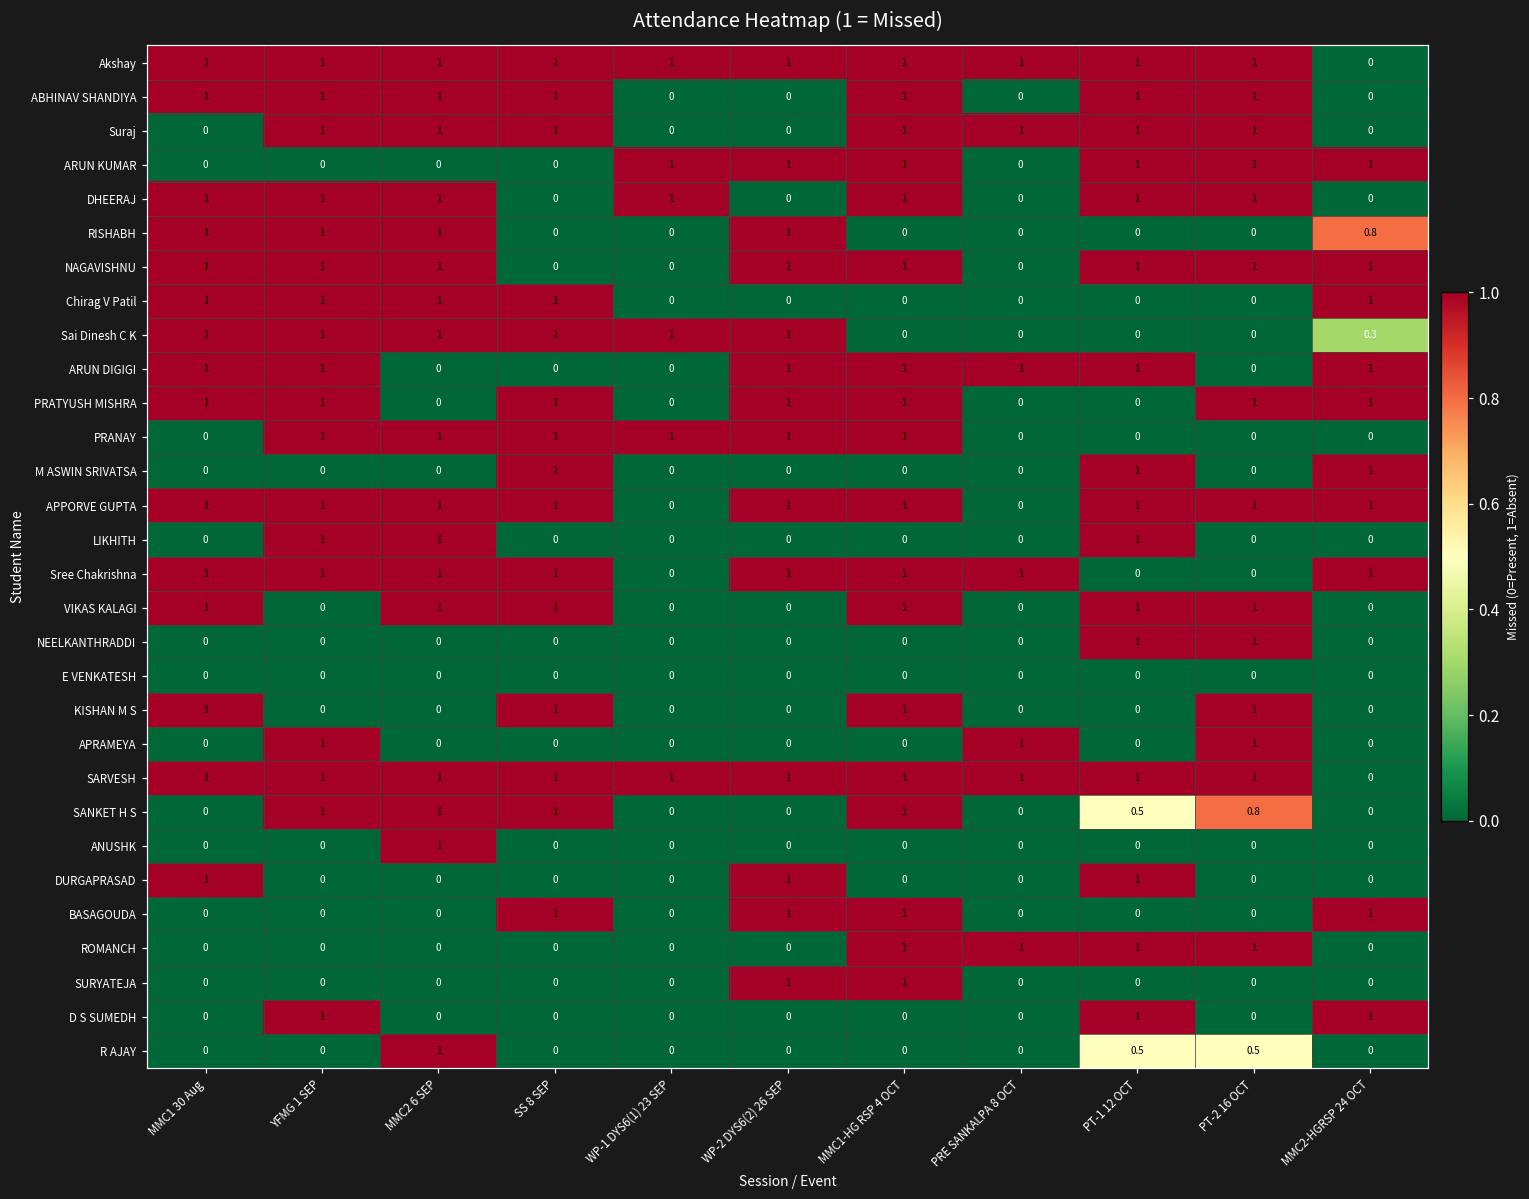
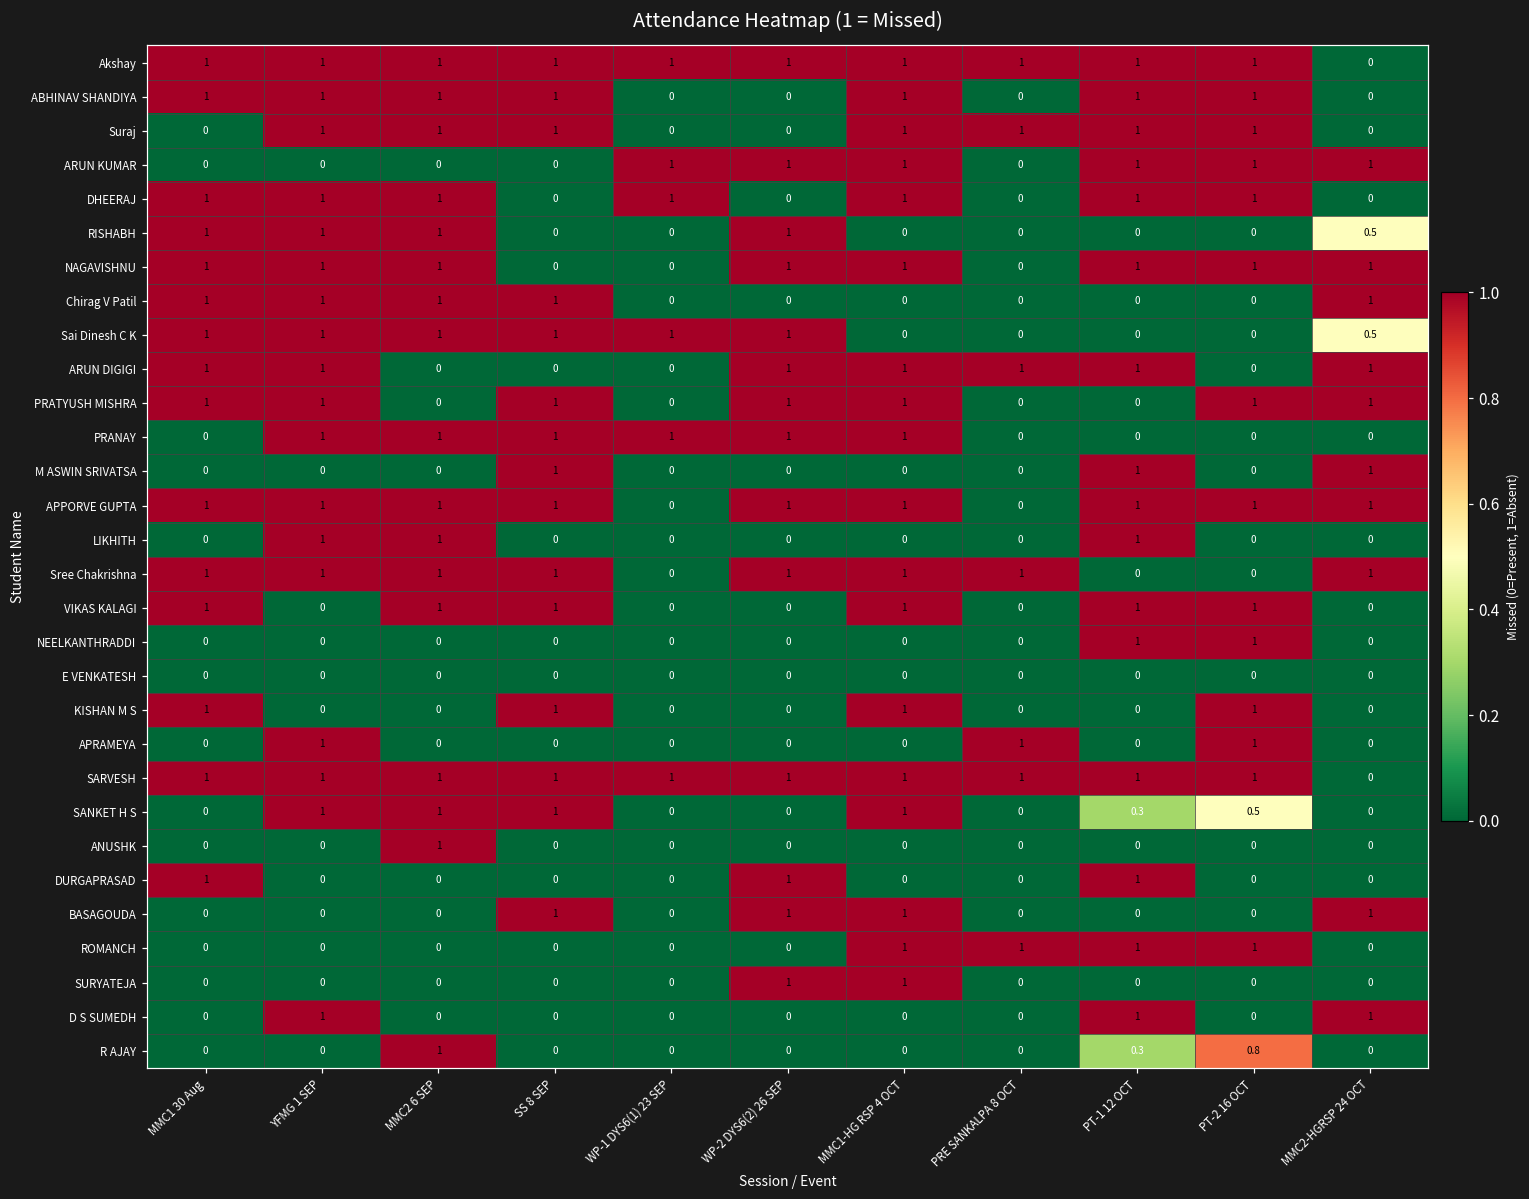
  {
    "RISHABH": {
      "MMC1 30 Aug": 1,
      "YFMG 1 SEP": 1,
      "MMC2 6 SEP": 1,
      "SS 8 SEP": 0,
      "WP-1 DYS6(1) 23 SEP": 0,
      "WP-2 DYS6(2) 26 SEP": 1,
      "MMC1-HG RSP 4 OCT": 0,
      "PRE SANKALPA 8 OCT": 0,
      "PT-1 12 OCT": 0,
      "PT-2 16 OCT": 0,
-     "MMC2-HGRSP 24 OCT": 0.8
+     "MMC2-HGRSP 24 OCT": 0.5
    },
    "Sai Dinesh C K": {
      "MMC1 30 Aug": 1,
      "YFMG 1 SEP": 1,
      "MMC2 6 SEP": 1,
      "SS 8 SEP": 1,
      "WP-1 DYS6(1) 23 SEP": 1,
      "WP-2 DYS6(2) 26 SEP": 1,
      "MMC1-HG RSP 4 OCT": 0,
      "PRE SANKALPA 8 OCT": 0,
      "PT-1 12 OCT": 0,
      "PT-2 16 OCT": 0,
-     "MMC2-HGRSP 24 OCT": 0.3
+     "MMC2-HGRSP 24 OCT": 0.5
    },
    "SANKET H S": {
      "MMC1 30 Aug": 0,
      "YFMG 1 SEP": 1,
      "MMC2 6 SEP": 1,
      "SS 8 SEP": 1,
      "WP-1 DYS6(1) 23 SEP": 0,
      "WP-2 DYS6(2) 26 SEP": 0,
      "MMC1-HG RSP 4 OCT": 1,
      "PRE SANKALPA 8 OCT": 0,
-     "PT-1 12 OCT": 0.5,
-     "PT-2 16 OCT": 0.8,
+     "PT-1 12 OCT": 0.3,
+     "PT-2 16 OCT": 0.5,
      "MMC2-HGRSP 24 OCT": 0
    },
    "R AJAY": {
      "MMC1 30 Aug": 0,
      "YFMG 1 SEP": 0,
      "MMC2 6 SEP": 1,
      "SS 8 SEP": 0,
      "WP-1 DYS6(1) 23 SEP": 0,
      "WP-2 DYS6(2) 26 SEP": 0,
      "MMC1-HG RSP 4 OCT": 0,
      "PRE SANKALPA 8 OCT": 0,
-     "PT-1 12 OCT": 0.5,
-     "PT-2 16 OCT": 0.5,
+     "PT-1 12 OCT": 0.3,
+     "PT-2 16 OCT": 0.8,
      "MMC2-HGRSP 24 OCT": 0
    }
  }
